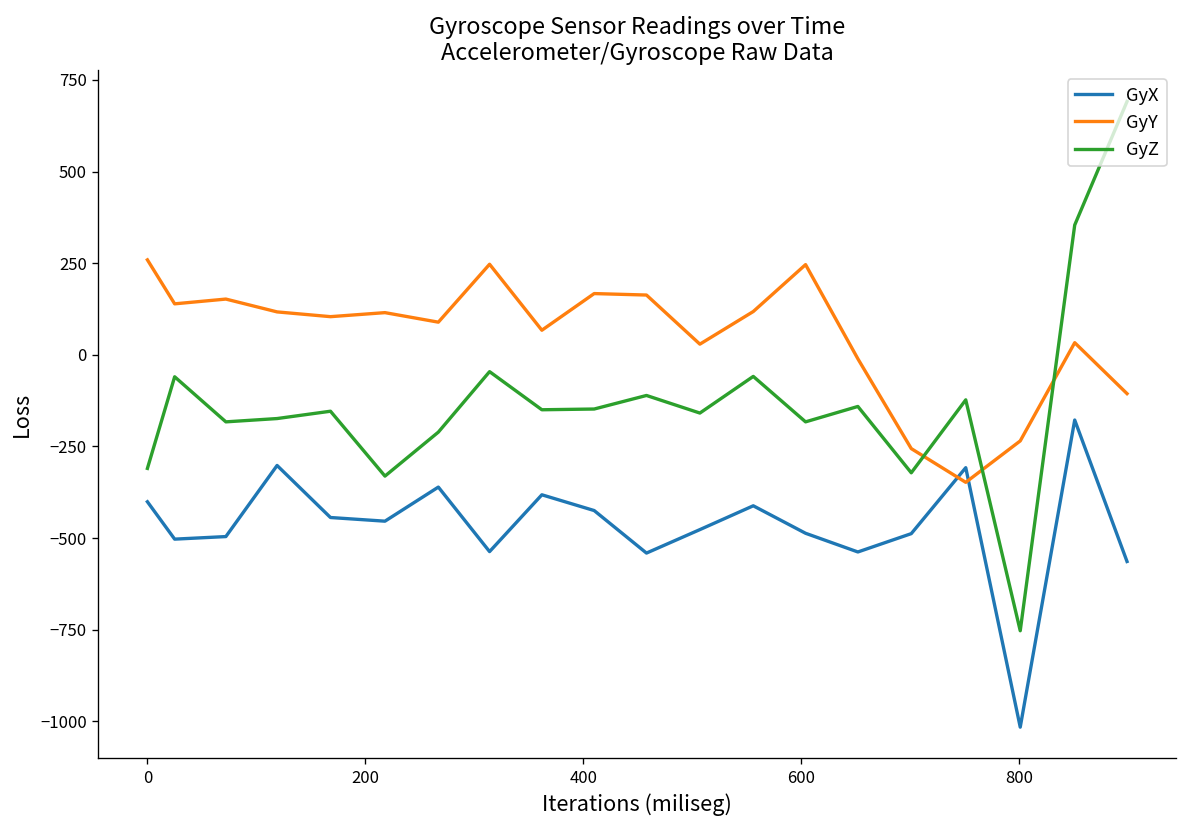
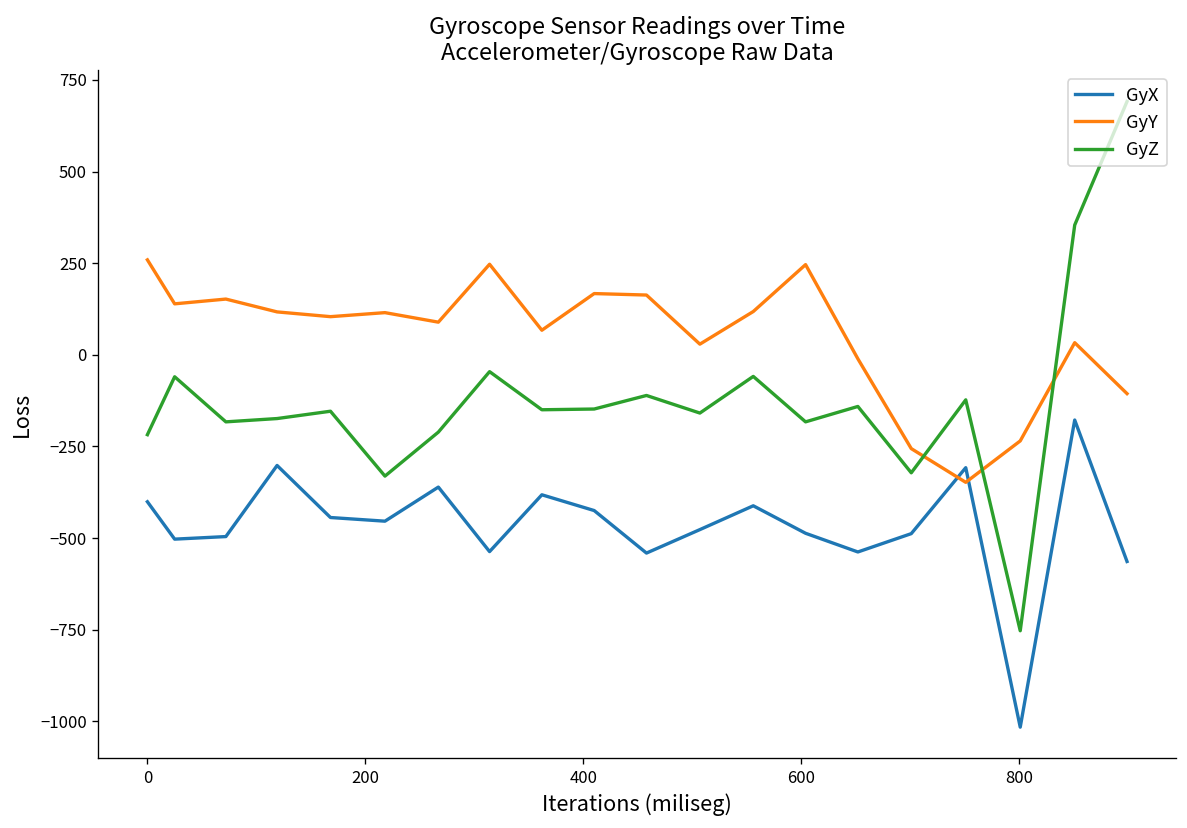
  {
    "GyX": {
      "0": -400
    },
    "GyY": {
      "0": 260
    },
    "GyZ": {
-     "0": -310
+     "0": -220
    }
  }
